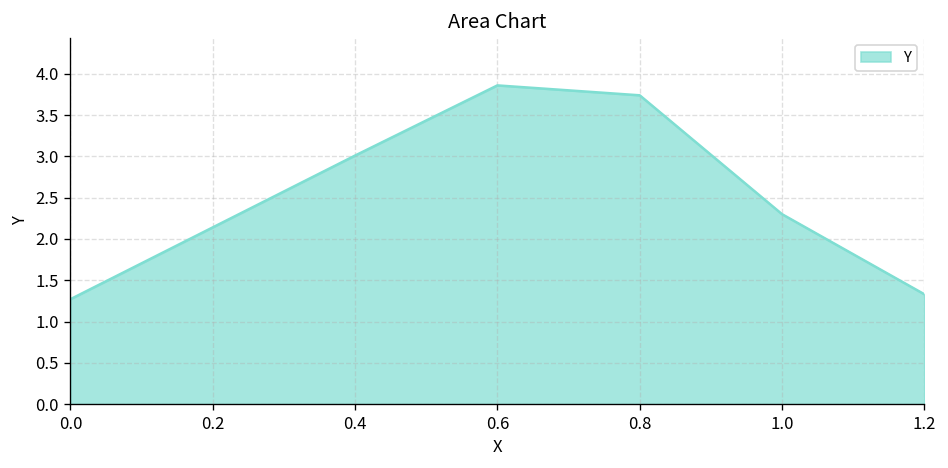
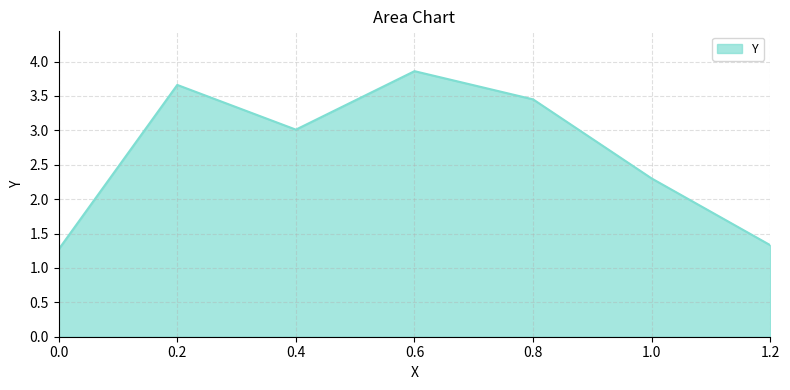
  {
    "0.0": 1.3,
-   "0.2": 2.1,
+   "0.2": 3.7,
    "0.4": 3.0,
    "0.6": 3.9,
-   "0.8": 3.7,
+   "0.8": 3.5,
    "1.0": 2.3,
    "1.2": 1.3
  }
